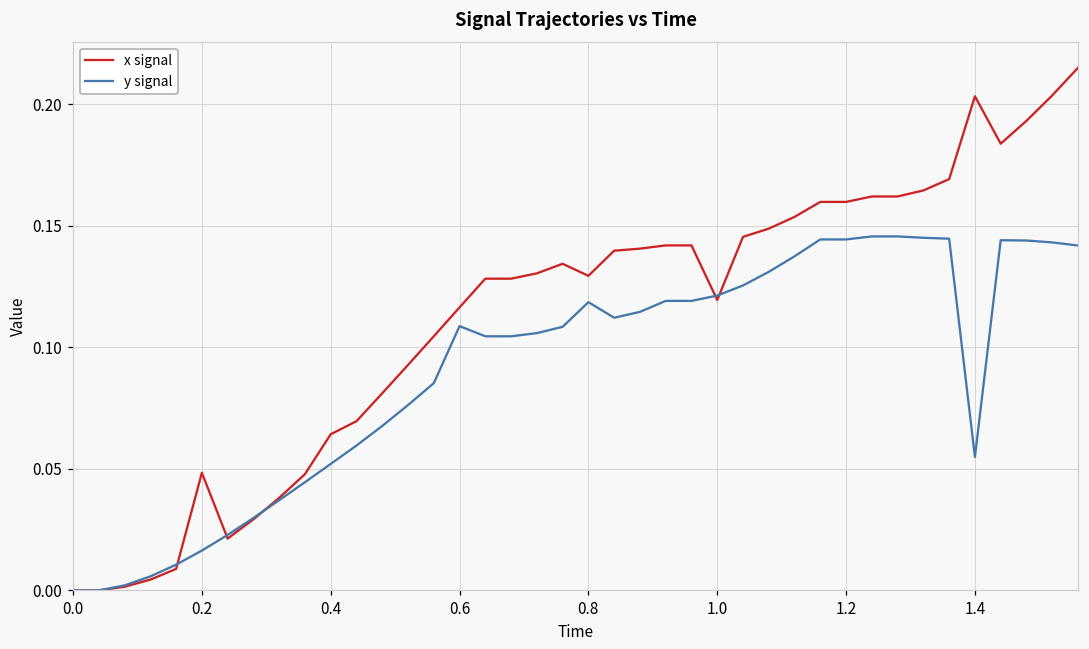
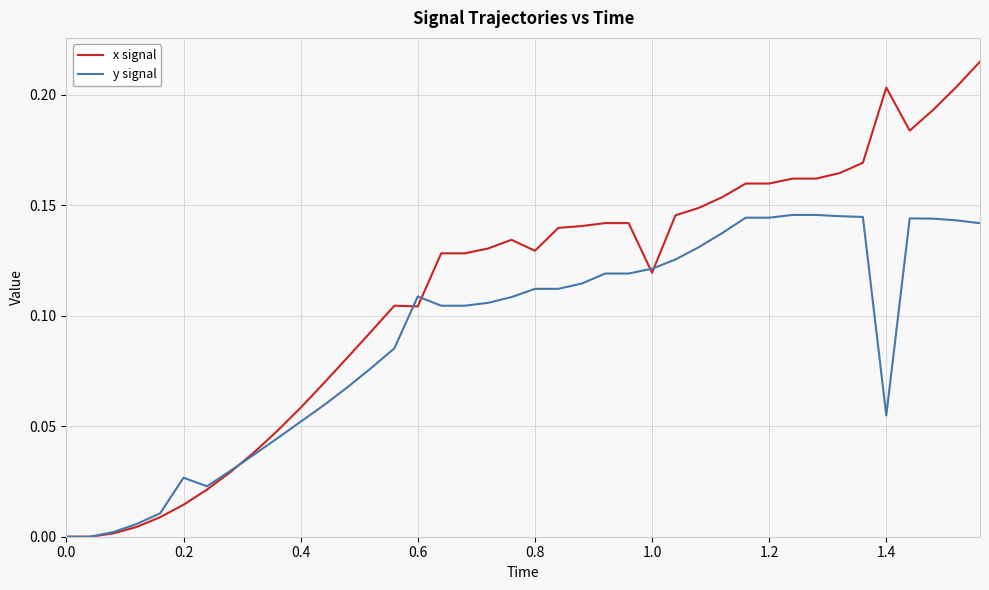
  {
    "x signal": {
-     "0.2": 0.048,
-     "0.4": 0.064,
-     "0.6": 0.116,
+     "0.2": 0.014,
+     "0.4": 0.058,
+     "0.6": 0.104,
      "0.8": 0.129,
      "1.0": 0.119,
      "1.2": 0.160,
      "1.4": 0.203
    },
    "y signal": {
-     "0.2": 0.016,
+     "0.2": 0.027,
      "0.4": 0.052,
      "0.6": 0.109,
-     "0.8": 0.119,
+     "0.8": 0.112,
      "1.0": 0.121,
      "1.2": 0.144,
      "1.4": 0.055
    }
  }
